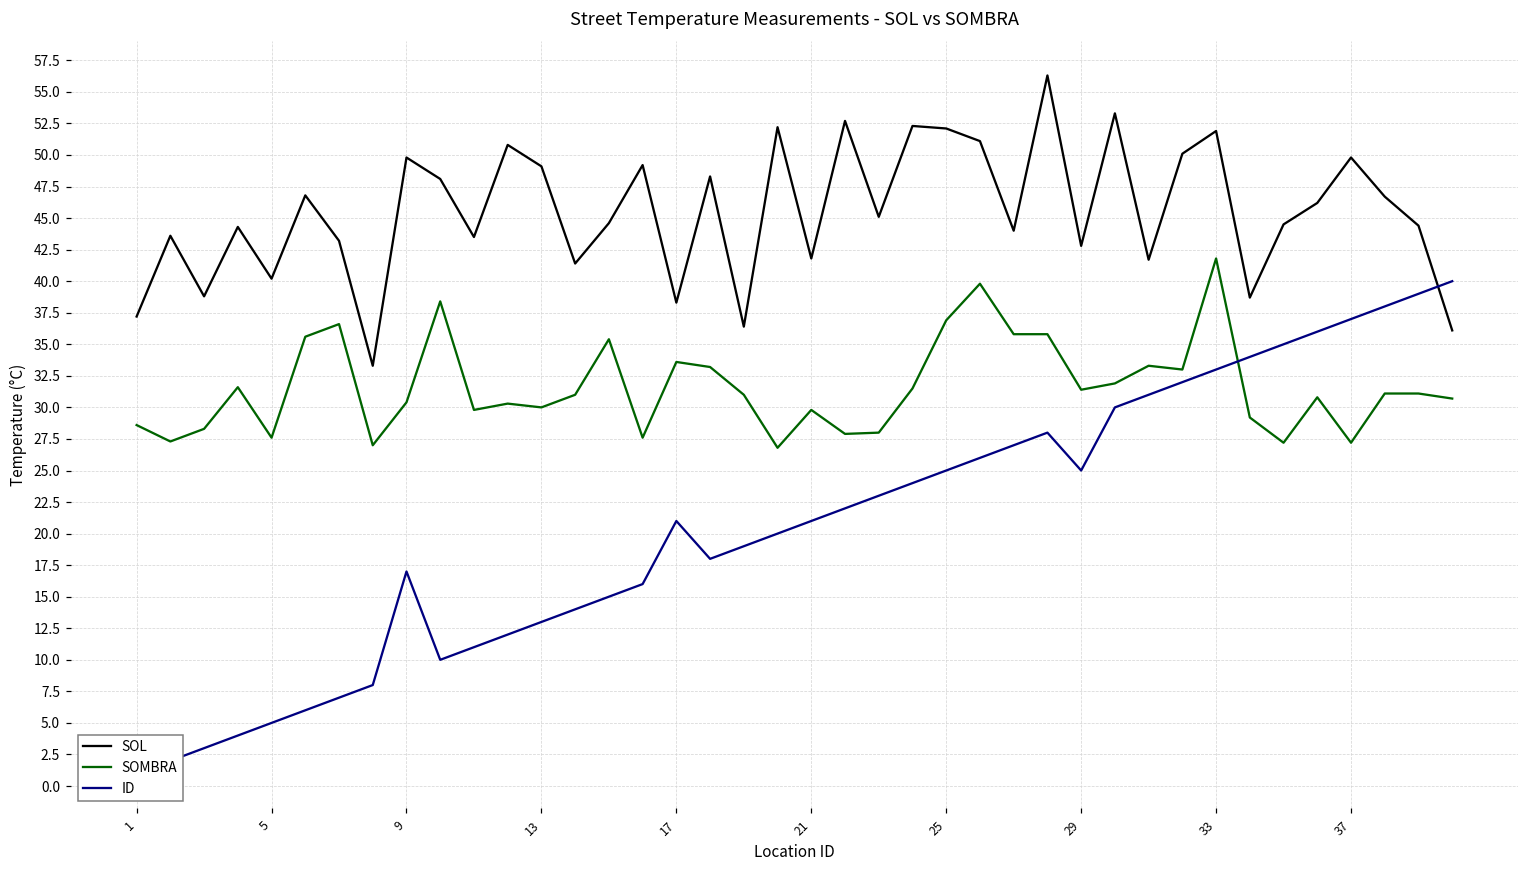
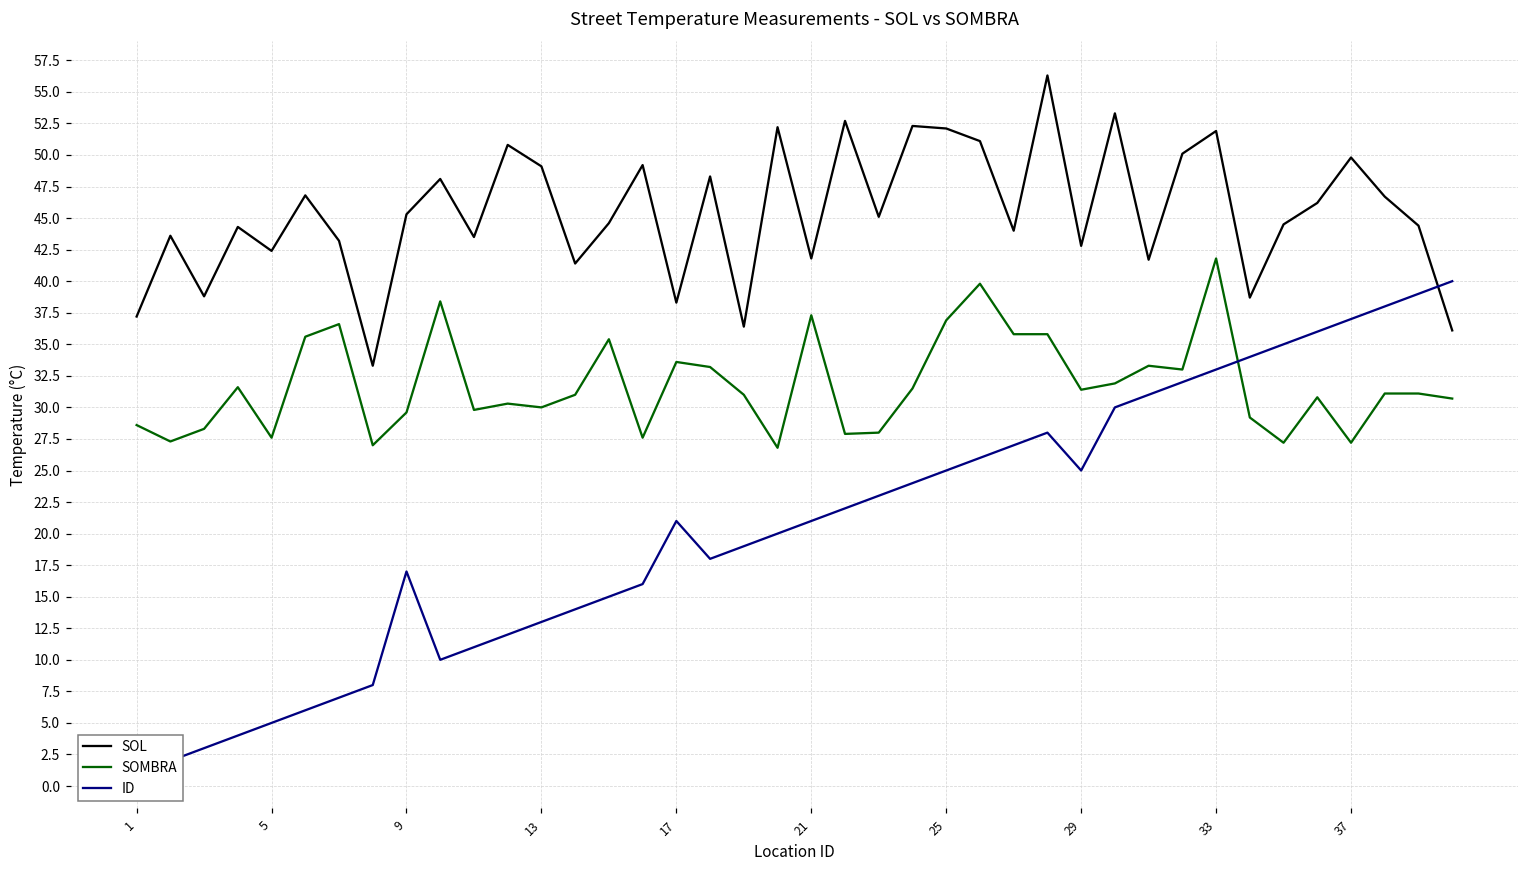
  {
    "SOL": {
      "1": 37.2,
-     "5": 40.2,
-     "9": 49.8,
+     "5": 42.4,
+     "9": 45.3,
      "13": 49.1,
      "17": 38.3,
      "21": 41.8,
      "25": 52.1,
      "29": 42.8,
      "33": 51.9,
      "37": 49.8
    },
    "SOMBRA": {
      "1": 28.6,
      "5": 27.6,
-     "9": 30.4,
+     "9": 29.6,
      "13": 30.0,
      "17": 33.6,
-     "21": 29.8,
+     "21": 37.3,
      "25": 36.9,
      "29": 31.4,
      "33": 41.8,
      "37": 27.2
    },
    "ID": {
      "5": 5.0,
      "9": 17.0,
      "13": 13.0,
      "17": 21.0,
      "21": 21.0,
      "25": 25.0,
      "29": 25.0,
      "33": 33.0,
      "37": 37.0
    }
  }
